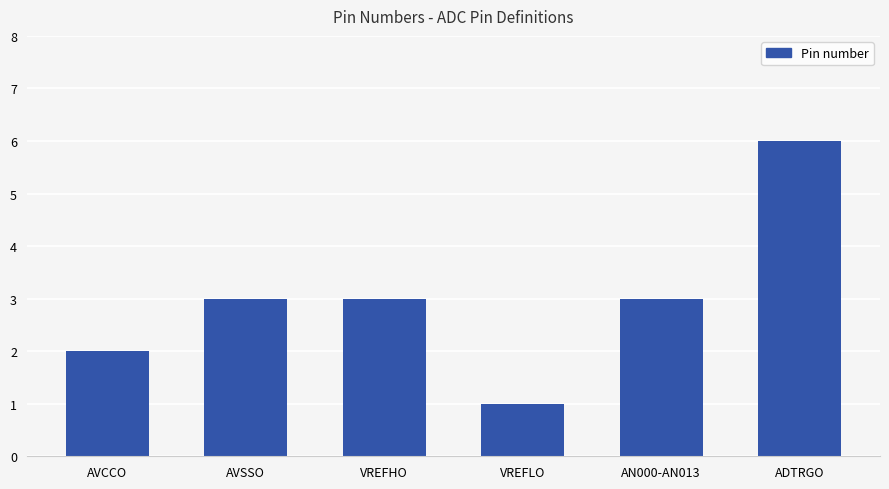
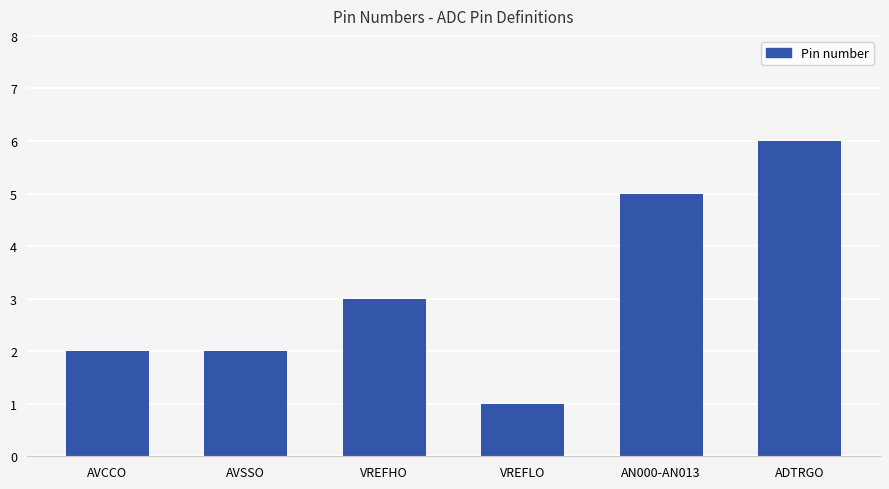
  {
    "AVCCO": 2,
-   "AVSSO": 3,
+   "AVSSO": 2,
    "VREFHO": 3,
    "VREFLO": 1,
-   "AN000-AN013": 3,
+   "AN000-AN013": 5,
    "ADTRGO": 6
  }
